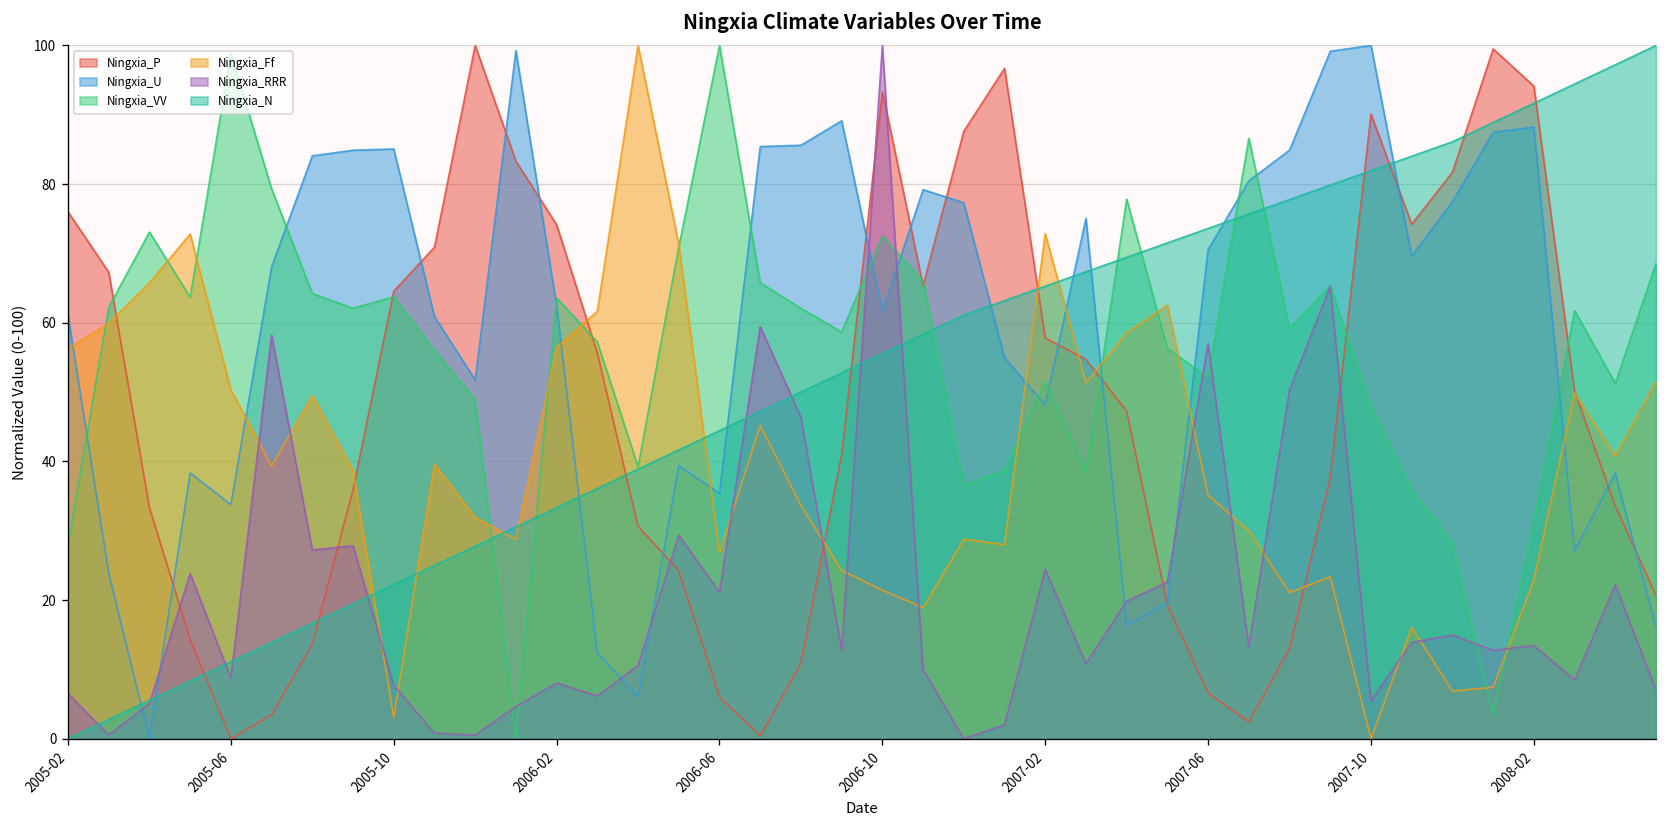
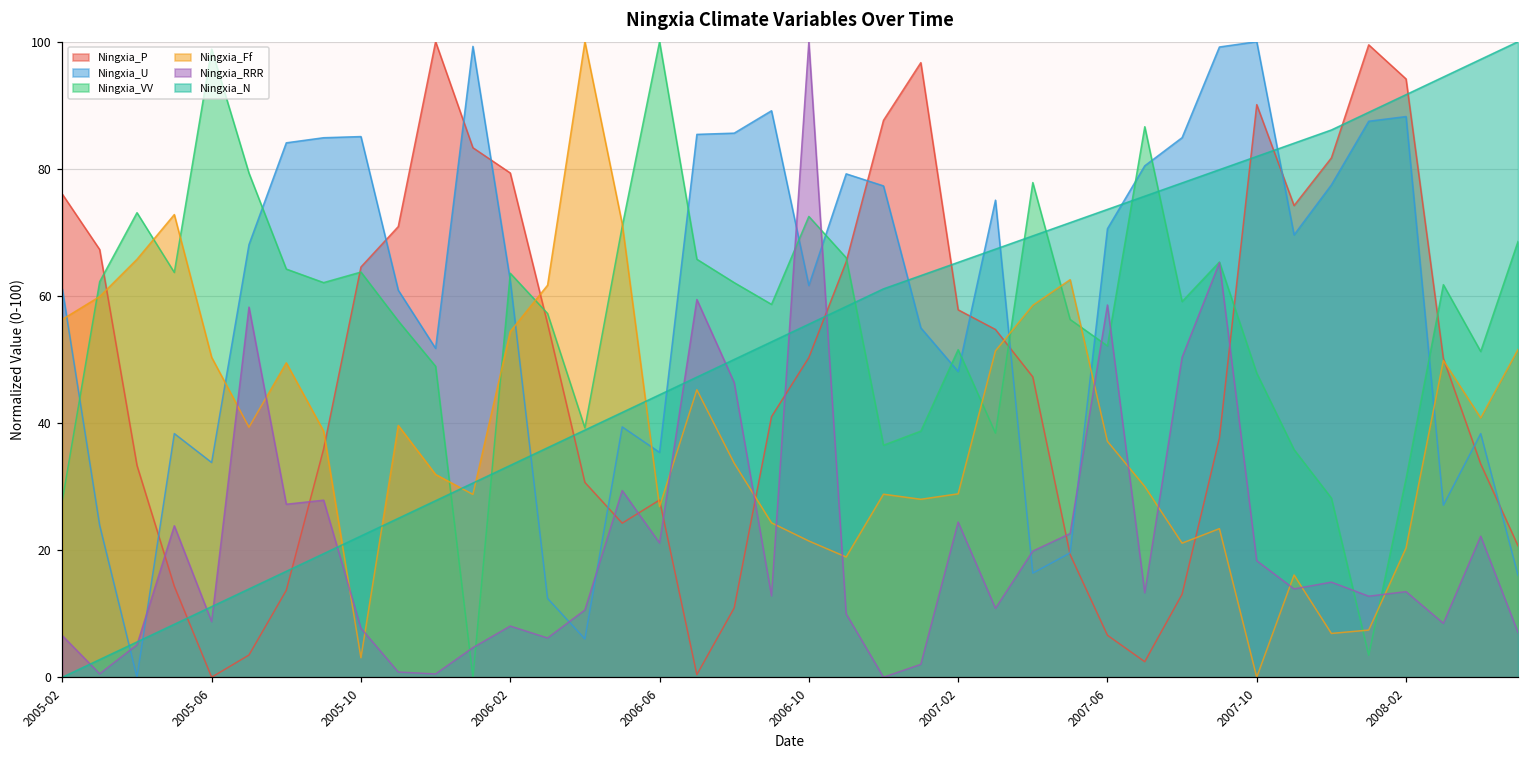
  {
    "Ningxia_P": {
      "2005-02": 76,
      "2005-06": 0,
      "2005-10": 65,
-     "2006-02": 74,
-     "2006-06": 6,
-     "2006-10": 93,
+     "2006-02": 79,
+     "2006-06": 28,
+     "2006-10": 50,
      "2007-02": 58,
      "2007-06": 7,
      "2007-10": 90,
      "2008-02": 94
    },
    "Ningxia_Ff": {
      "2005-02": 56,
      "2005-06": 50,
      "2005-10": 3,
-     "2006-02": 56,
+     "2006-02": 54,
      "2006-06": 27,
      "2006-10": 21,
-     "2007-02": 73,
-     "2007-06": 35,
+     "2007-02": 29,
+     "2007-06": 37,
      "2007-10": 0,
-     "2008-02": 23
+     "2008-02": 20
    },
    "Ningxia_RRR": {
      "2005-02": 7,
      "2005-06": 9,
      "2005-10": 8,
      "2006-02": 8,
      "2006-06": 21,
      "2006-10": 100,
      "2007-02": 24,
-     "2007-06": 57,
-     "2007-10": 5,
+     "2007-06": 59,
+     "2007-10": 18,
      "2008-02": 13
    }
  }
